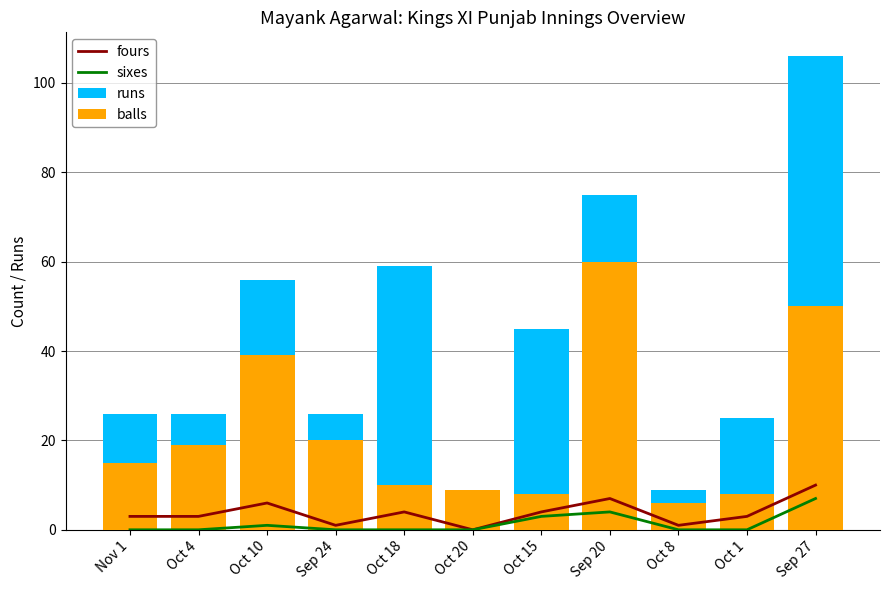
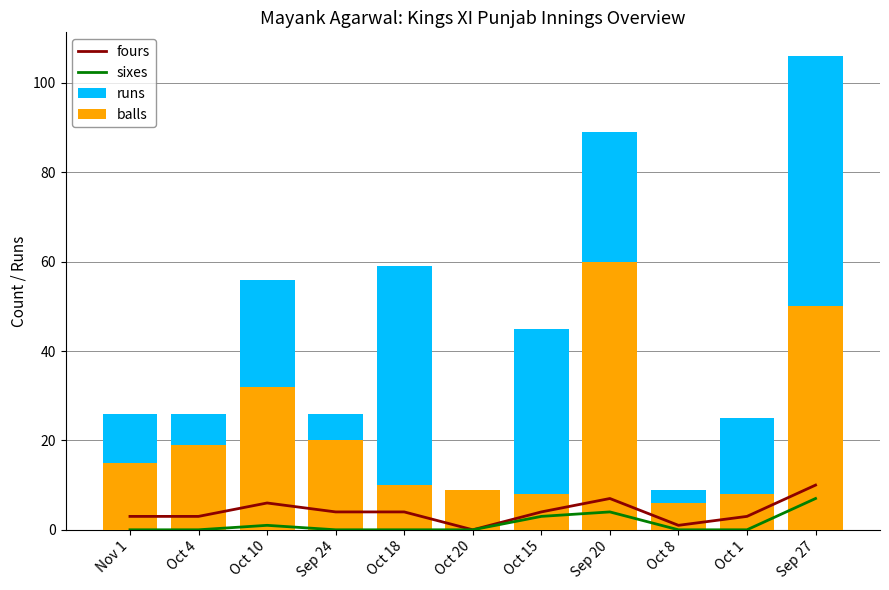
  {
    "runs": {
      "Nov 1": 26,
      "Oct 4": 26,
      "Oct 10": 56,
      "Sep 24": 26,
      "Oct 18": 59,
      "Oct 15": 45,
-     "Sep 20": 75,
+     "Sep 20": 89,
      "Oct 8": 9,
      "Oct 1": 25,
      "Sep 27": 106
    },
    "fours": {
      "Nov 1": 3,
      "Oct 4": 3,
      "Oct 10": 6,
-     "Sep 24": 1,
+     "Sep 24": 4,
      "Oct 18": 4,
      "Oct 15": 4,
      "Sep 20": 7,
      "Oct 8": 1,
      "Oct 1": 3,
      "Sep 27": 10
    },
    "sixes": {
      "Nov 1": 0,
      "Oct 4": 0,
      "Oct 10": 1,
      "Sep 24": 0,
      "Oct 18": 0,
      "Oct 15": 3,
      "Sep 20": 4,
      "Oct 8": 0,
      "Oct 1": 0,
      "Sep 27": 7
    },
    "balls": {
-     "Oct 10": 39,
+     "Oct 10": 32,
      "Oct 20": 9
    }
  }
